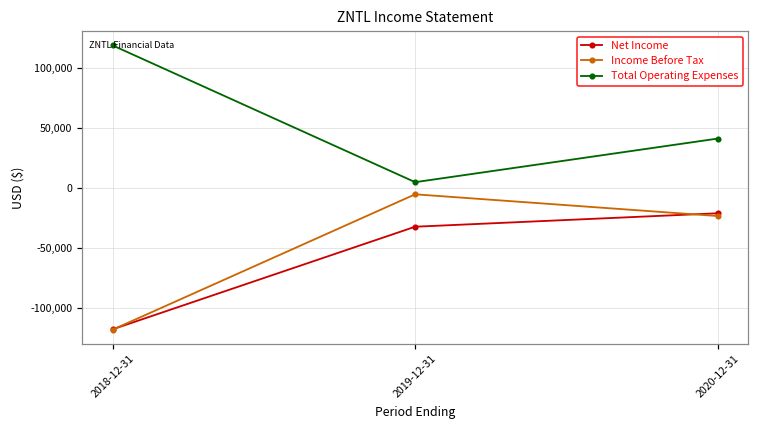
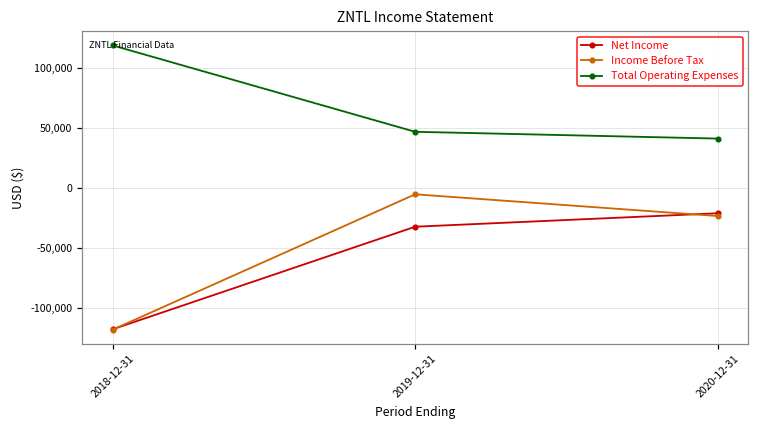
  {
    "Net Income": {
      "2019-12-31": "-32,000"
    },
    "Income Before Tax": {
      "2019-12-31": "-5,000"
    },
    "Total Operating Expenses": {
      "2018-12-31": "119,000",
-     "2019-12-31": "5,000",
+     "2019-12-31": "47,000",
      "2020-12-31": "41,000"
    }
  }
